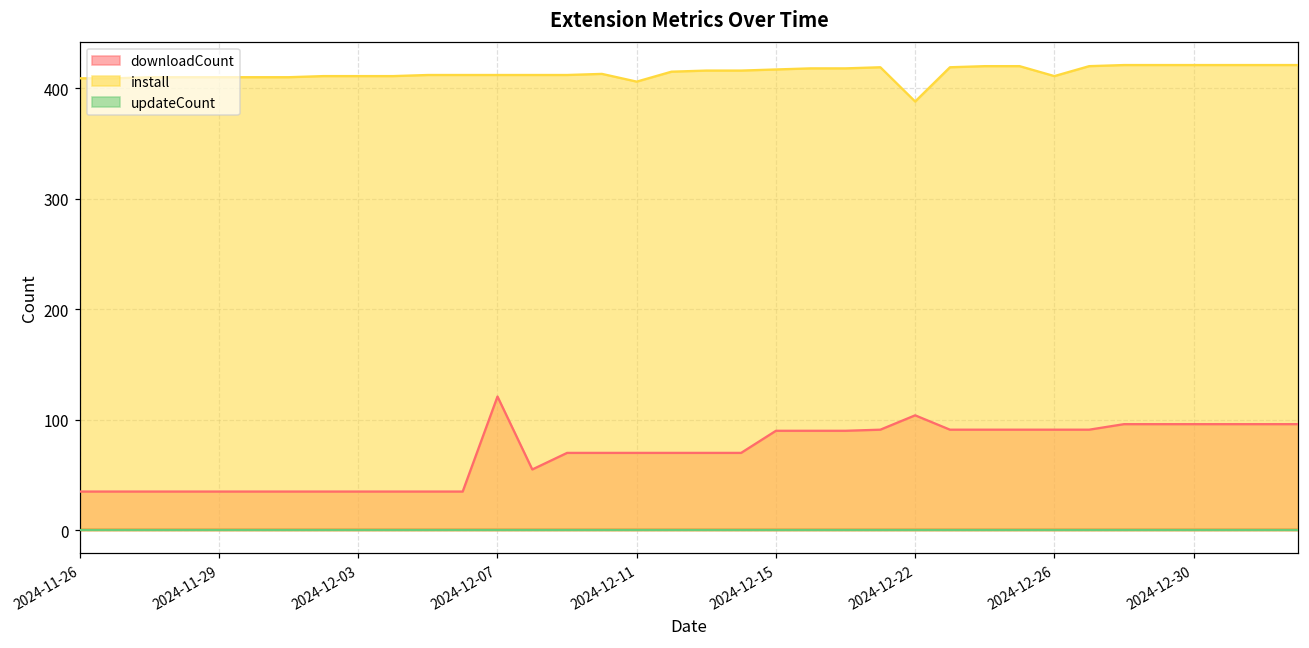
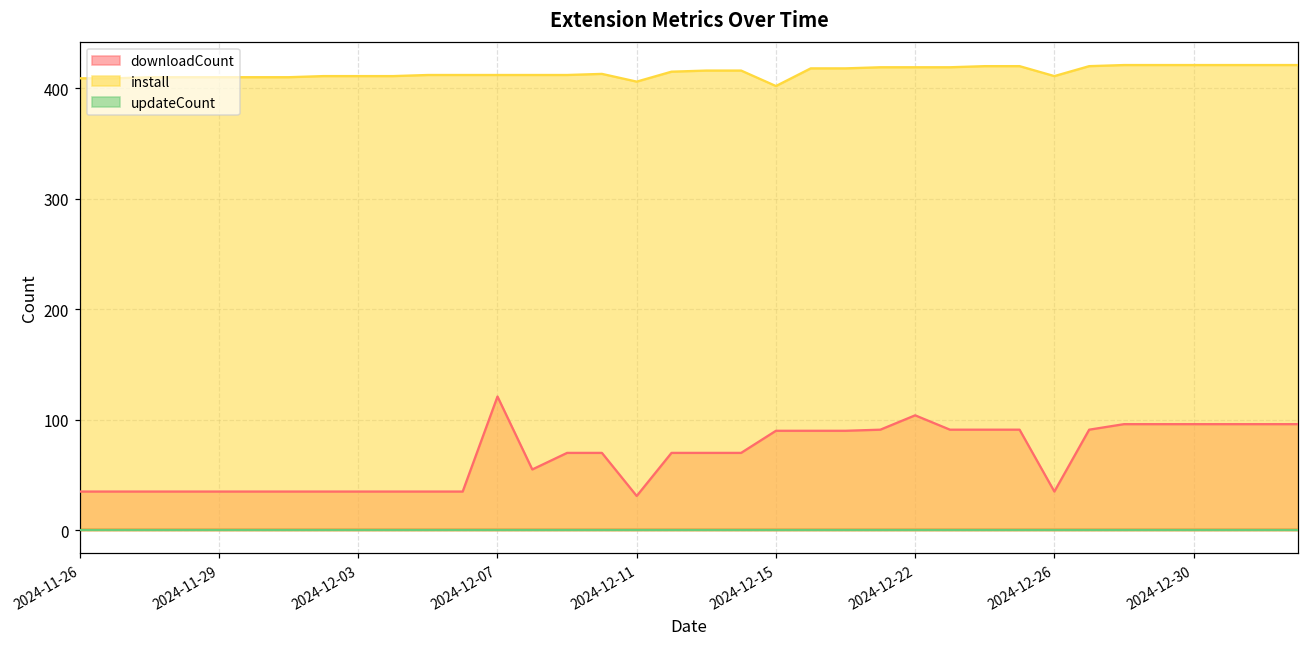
  {
    "downloadCount": {
      "2024-11-29": 35,
      "2024-12-03": 35,
      "2024-12-07": 121,
-     "2024-12-11": 70,
+     "2024-12-11": 31,
      "2024-12-15": 90,
      "2024-12-22": 104,
-     "2024-12-26": 91,
+     "2024-12-26": 35,
      "2024-12-30": 96
    },
    "install": {
      "2024-12-03": 411,
      "2024-12-07": 412,
      "2024-12-11": 406,
-     "2024-12-15": 417,
-     "2024-12-22": 388,
+     "2024-12-15": 402,
+     "2024-12-22": 419,
      "2024-12-26": 411,
      "2024-12-30": 421
    },
    "updateCount": {
      "2024-11-29": 0,
      "2024-12-03": 0,
      "2024-12-07": 0,
      "2024-12-11": 0,
      "2024-12-15": 0,
      "2024-12-22": 0,
      "2024-12-26": 0,
      "2024-12-30": 0
    }
  }
